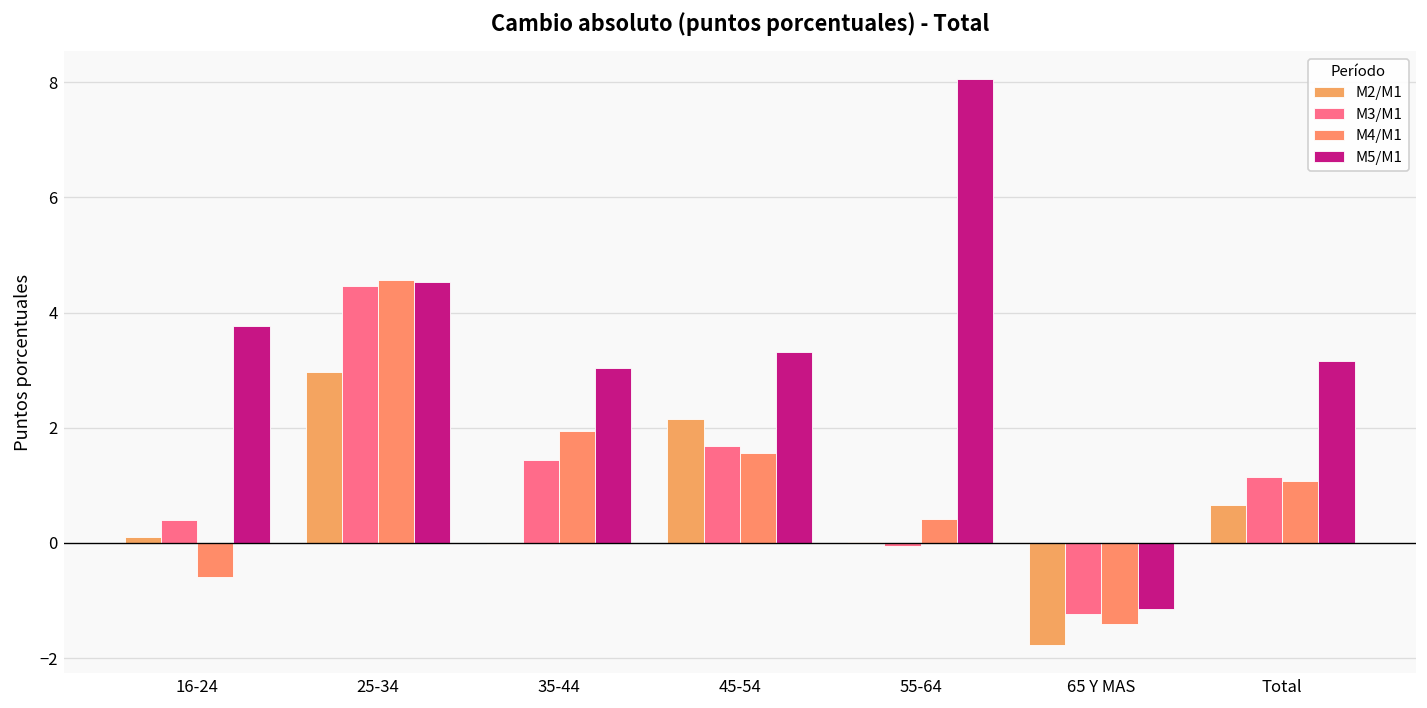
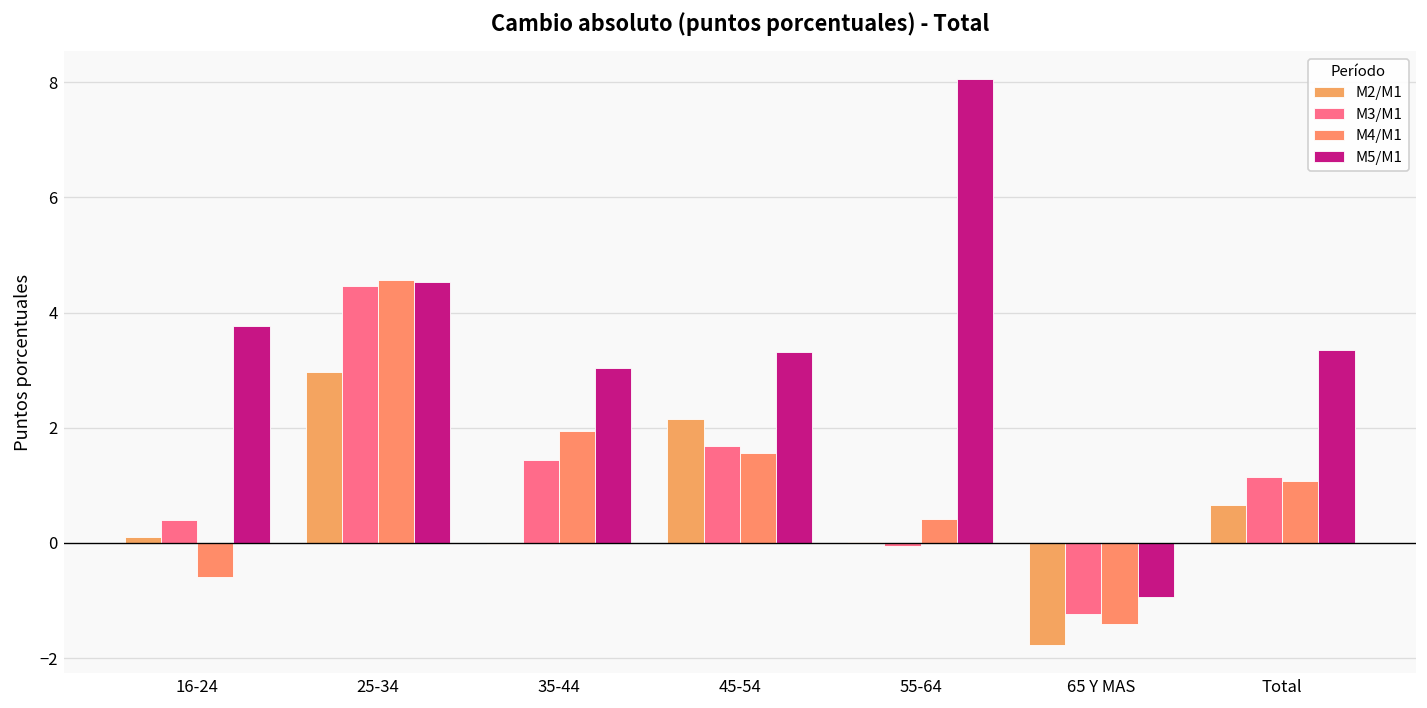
  {
    "M5/M1": {
      "16-24": 3.8,
      "25-34": 4.5,
      "35-44": 3.0,
      "45-54": 3.3,
      "55-64": 8.0,
-     "65 Y MAS": -1.1,
-     "Total": 3.2
+     "65 Y MAS": -0.9,
+     "Total": 3.4
    }
  }
